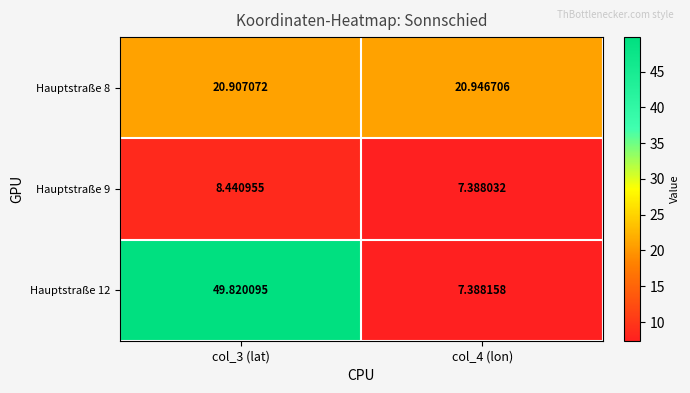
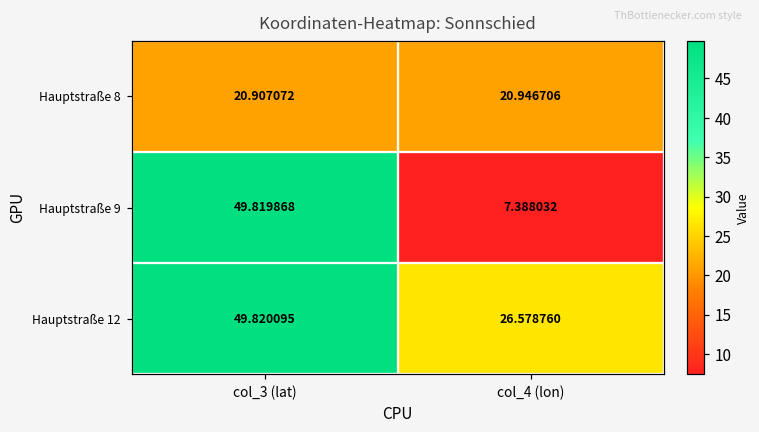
  {
    "Hauptstraße 8": {
      "col_3 (lat)": 20.907072,
      "col_4 (lon)": 20.946706
    },
    "Hauptstraße 9": {
-     "col_3 (lat)": 8.440955,
+     "col_3 (lat)": 49.819868,
      "col_4 (lon)": 7.388032
    },
    "Hauptstraße 12": {
      "col_3 (lat)": 49.820095,
-     "col_4 (lon)": 7.388158
+     "col_4 (lon)": 26.578760
    }
  }
